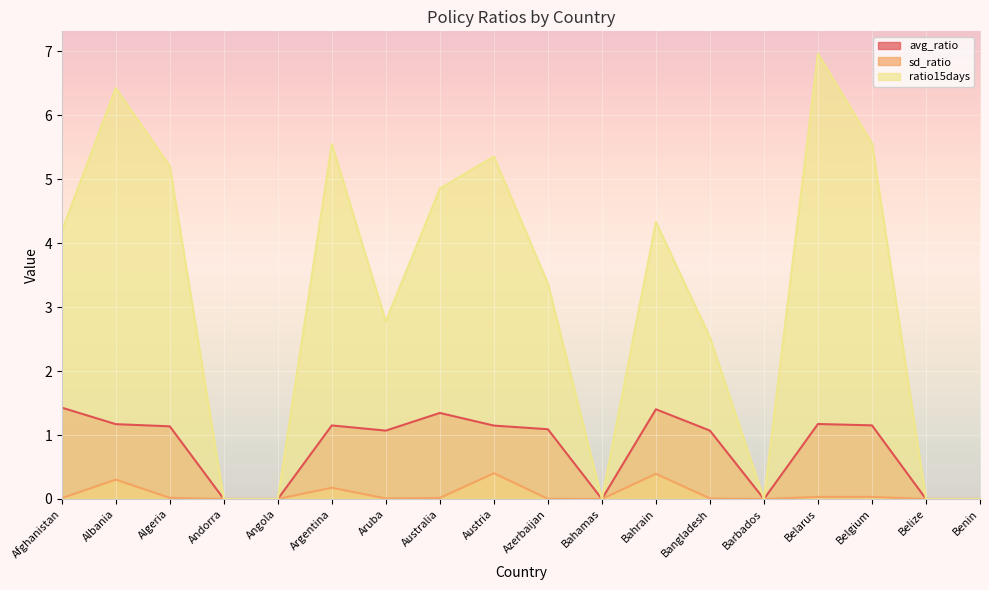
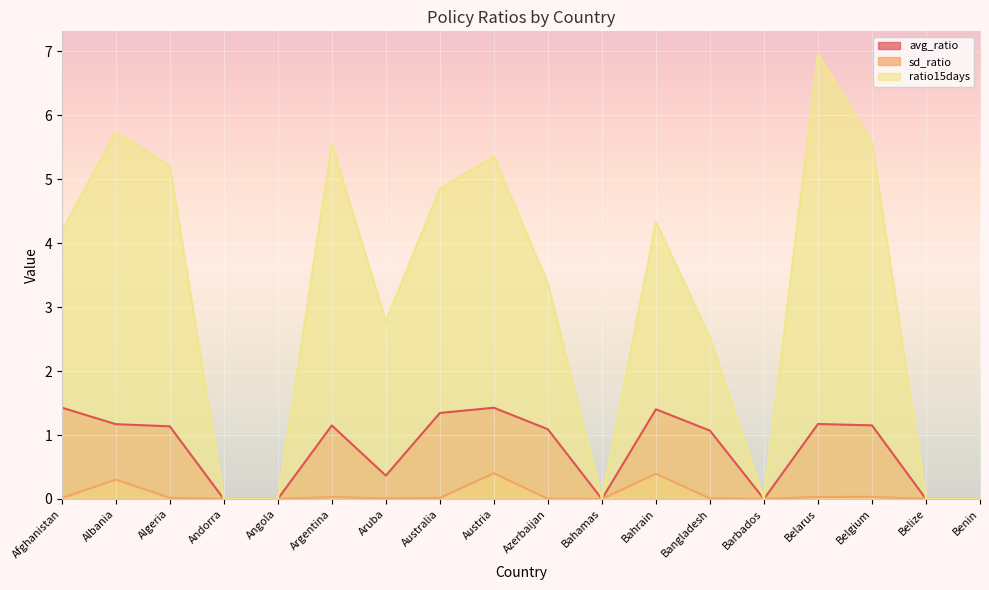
  {
    "avg_ratio": {
      "Afghanistan": 1.4,
      "Albania": 1.2,
      "Algeria": 1.1,
      "Argentina": 1.2,
-     "Aruba": 1.1,
+     "Aruba": 0.4,
      "Australia": 1.3,
-     "Austria": 1.1,
+     "Austria": 1.4,
      "Azerbaijan": 1.1,
      "Bahrain": 1.4,
      "Bangladesh": 1.1,
      "Belarus": 1.2,
      "Belgium": 1.2
    },
    "sd_ratio": {
      "Afghanistan": 0.0,
      "Albania": 0.3,
      "Algeria": 0.0,
-     "Argentina": 0.2,
+     "Argentina": 0.0,
      "Aruba": 0.0,
      "Australia": 0.0,
      "Austria": 0.4,
      "Azerbaijan": 0.0,
      "Bahrain": 0.4,
      "Bangladesh": 0.0,
      "Belarus": 0.0,
      "Belgium": 0.0
    },
    "ratio15days": {
      "Afghanistan": 4.2,
-     "Albania": 6.4,
+     "Albania": 5.7,
      "Algeria": 5.2,
      "Argentina": 5.6,
      "Aruba": 2.8,
      "Australia": 4.9,
      "Austria": 5.4,
      "Azerbaijan": 3.4,
      "Bahrain": 4.3,
      "Bangladesh": 2.5,
      "Belarus": 7.0,
      "Belgium": 5.6
    }
  }
